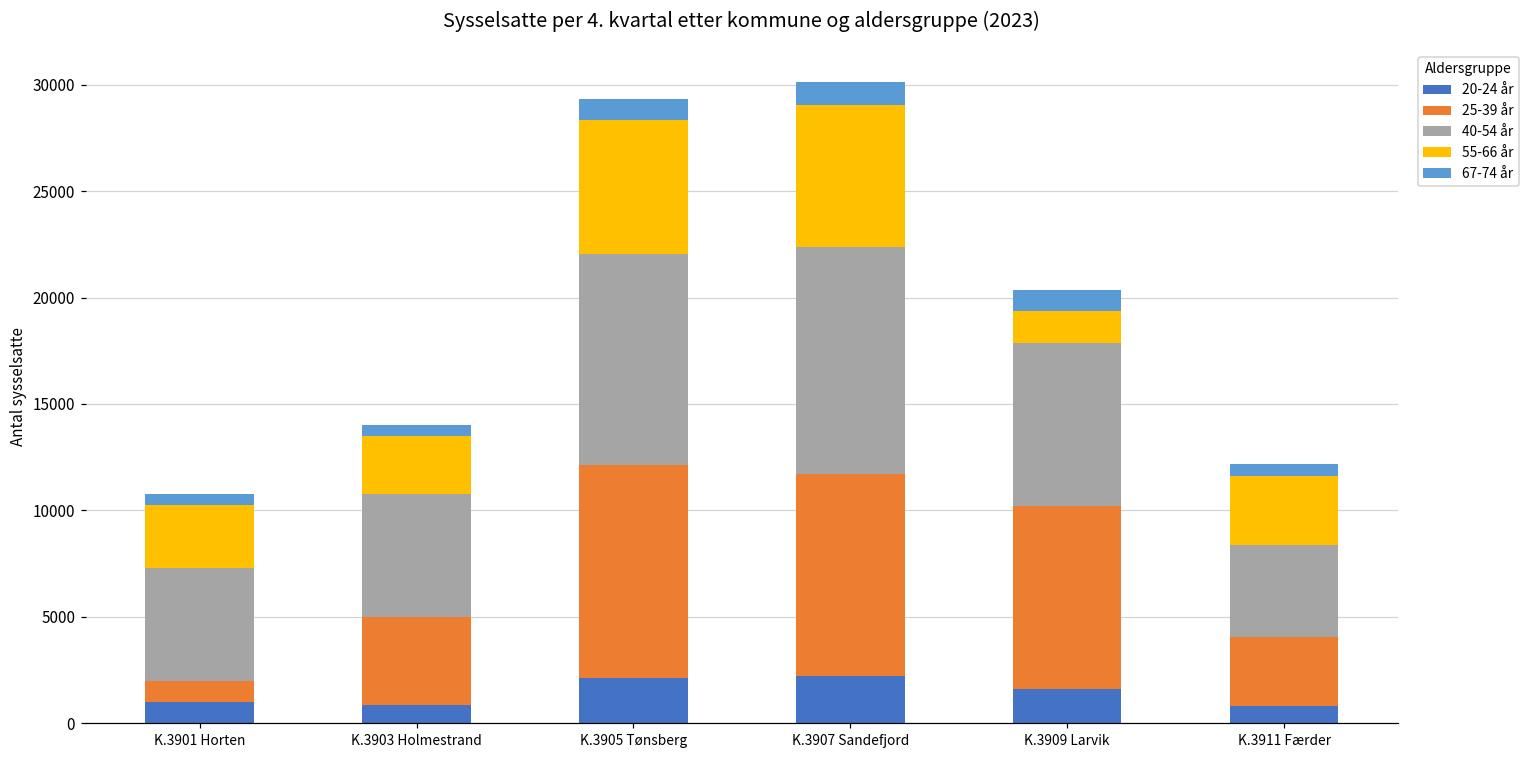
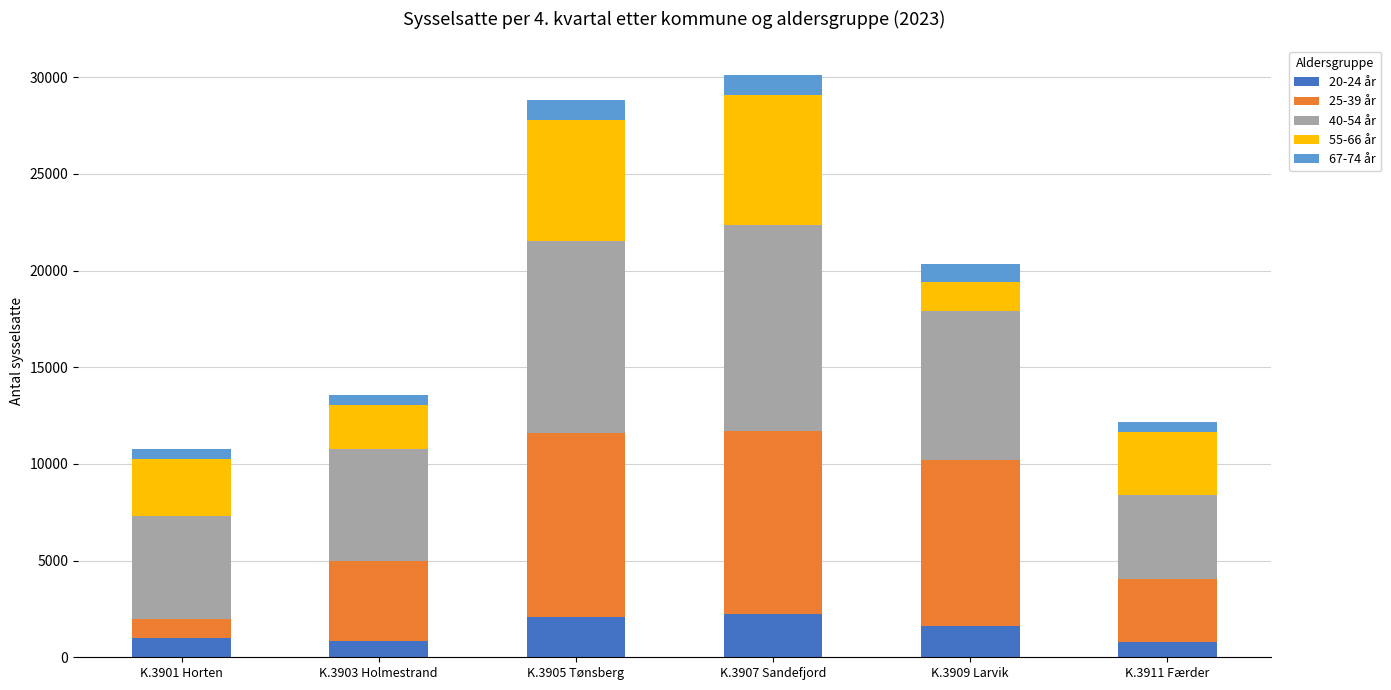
  {
    "25-39 år": {
      "K.3901 Horten": 1000,
      "K.3903 Holmestrand": 4100,
-     "K.3905 Tønsberg": 10000,
+     "K.3905 Tønsberg": 9500,
      "K.3907 Sandefjord": 9500,
      "K.3909 Larvik": 8600,
      "K.3911 Færder": 3200
    },
    "40-54 år": {
      "K.3901 Horten": 5300,
      "K.3903 Holmestrand": 5800,
      "K.3905 Tønsberg": 9900,
      "K.3907 Sandefjord": 10700,
      "K.3909 Larvik": 7700,
      "K.3911 Færder": 4300
    },
    "55-66 år": {
      "K.3901 Horten": 3000,
-     "K.3903 Holmestrand": 2700,
+     "K.3903 Holmestrand": 2300,
      "K.3905 Tønsberg": 6300,
      "K.3907 Sandefjord": 6700,
      "K.3909 Larvik": 1500,
      "K.3911 Færder": 3300
    }
  }
